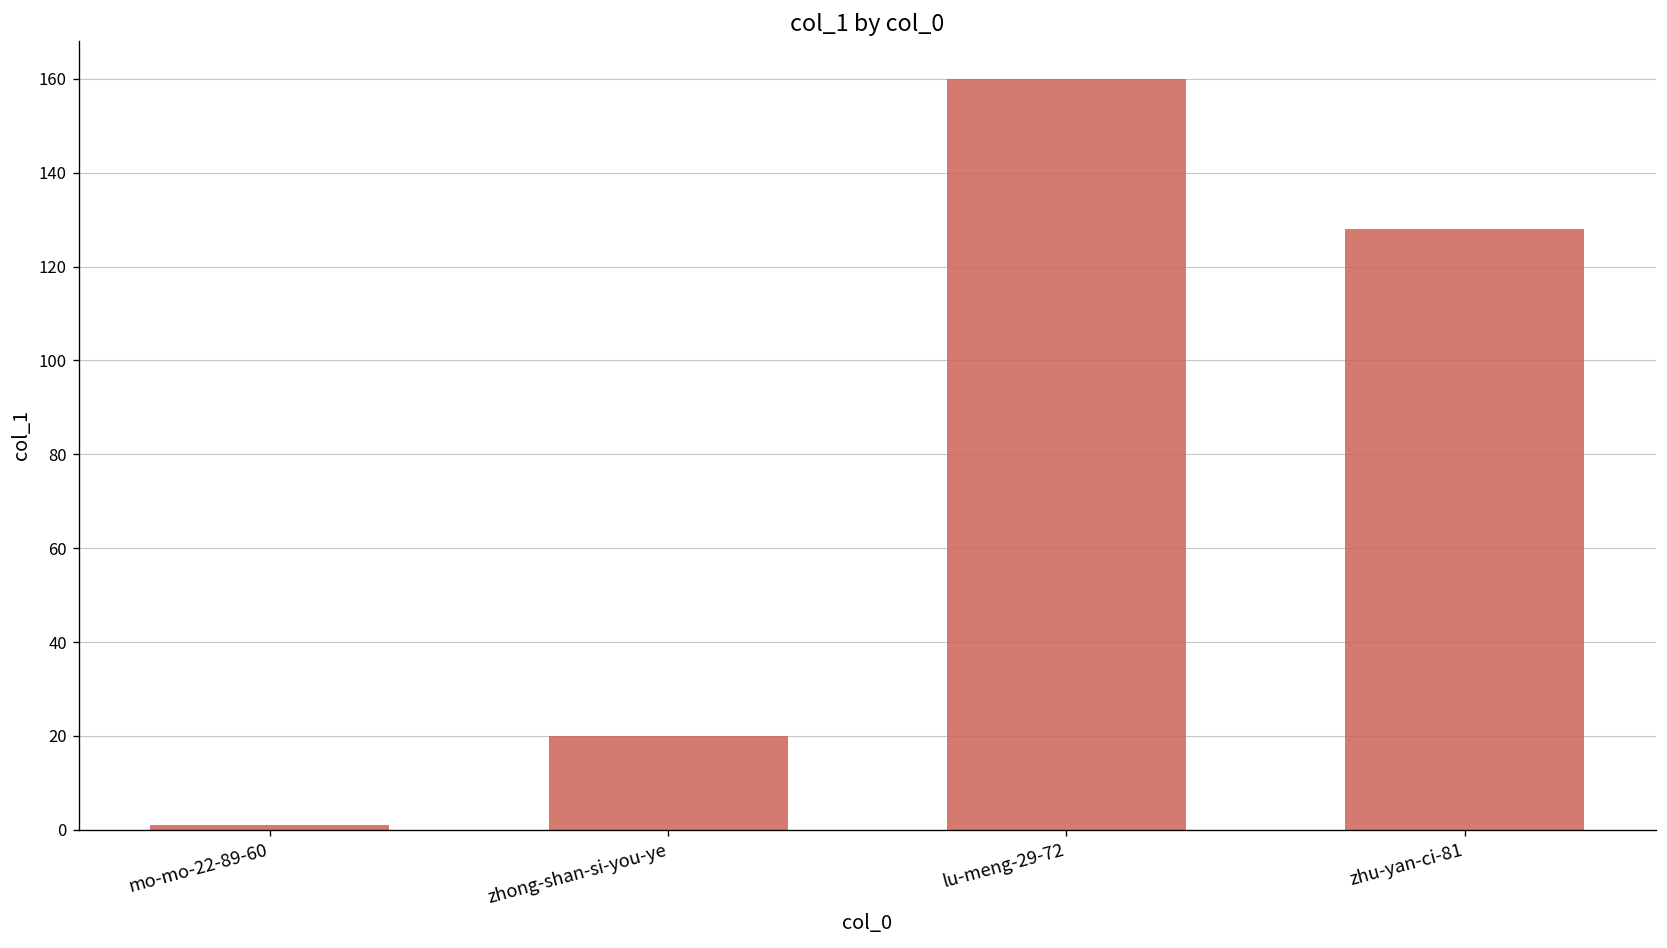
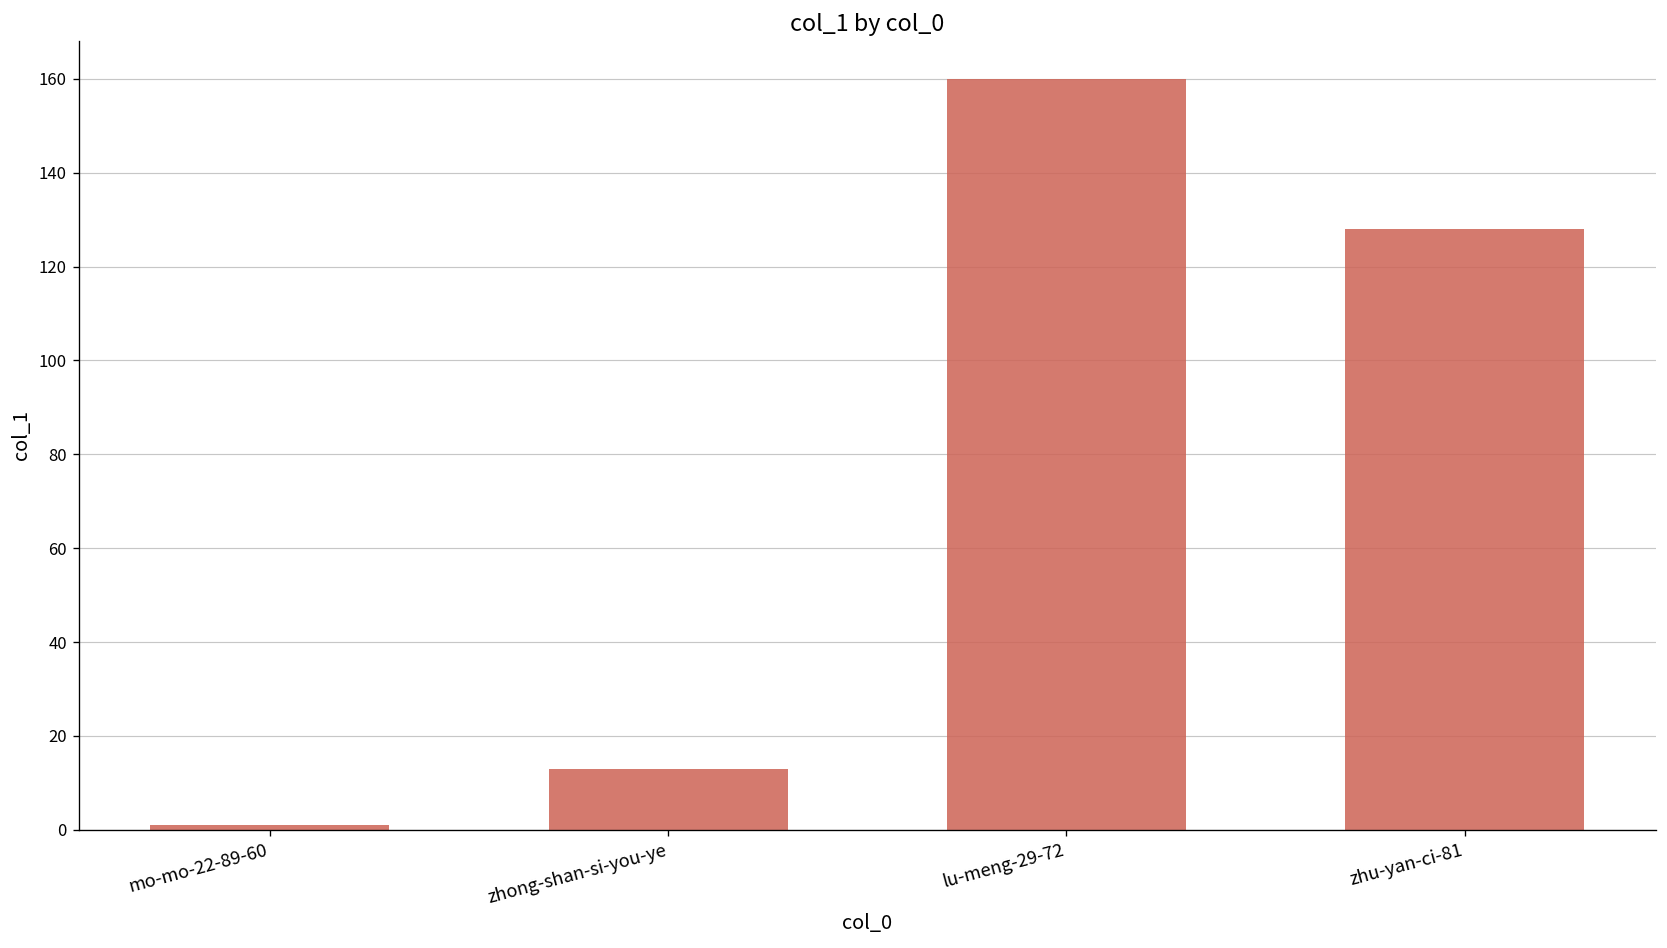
  {
    "mo-mo-22-89-60": 1,
-   "zhong-shan-si-you-ye": 20,
+   "zhong-shan-si-you-ye": 13,
    "lu-meng-29-72": 160,
    "zhu-yan-ci-81": 128
  }
